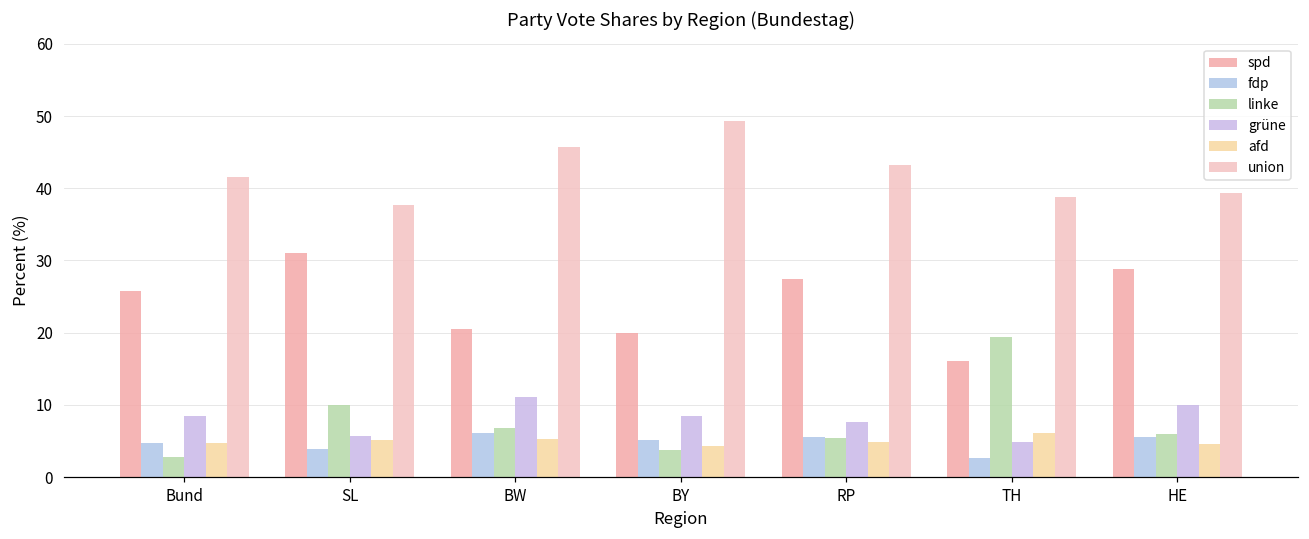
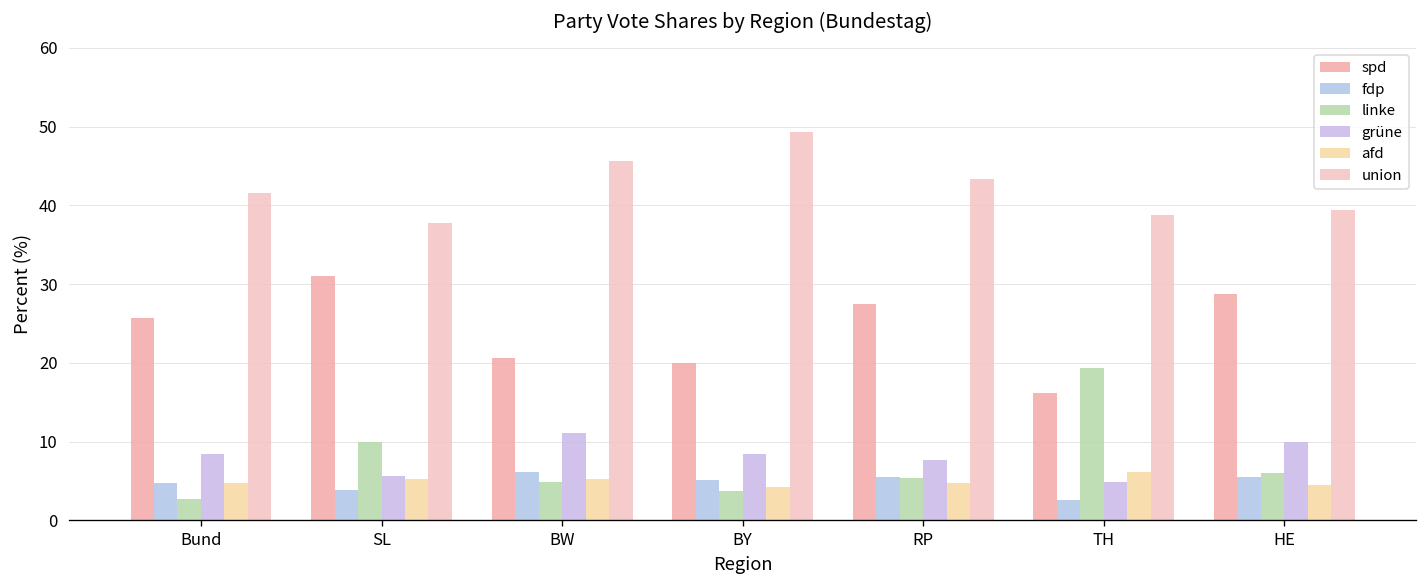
  {
    "linke": {
      "Bund": 3,
      "SL": 10,
-     "BW": 7,
+     "BW": 5,
      "BY": 4,
      "RP": 5,
      "TH": 19,
      "HE": 6
    }
  }
